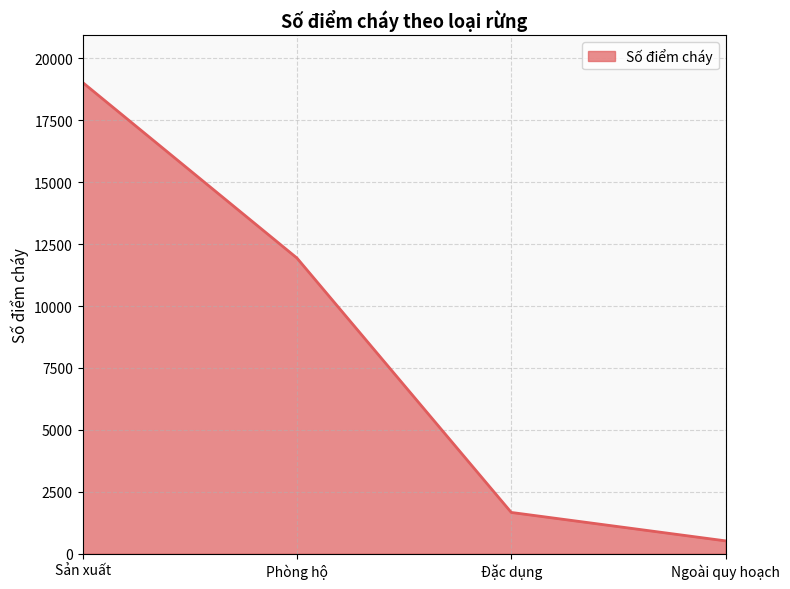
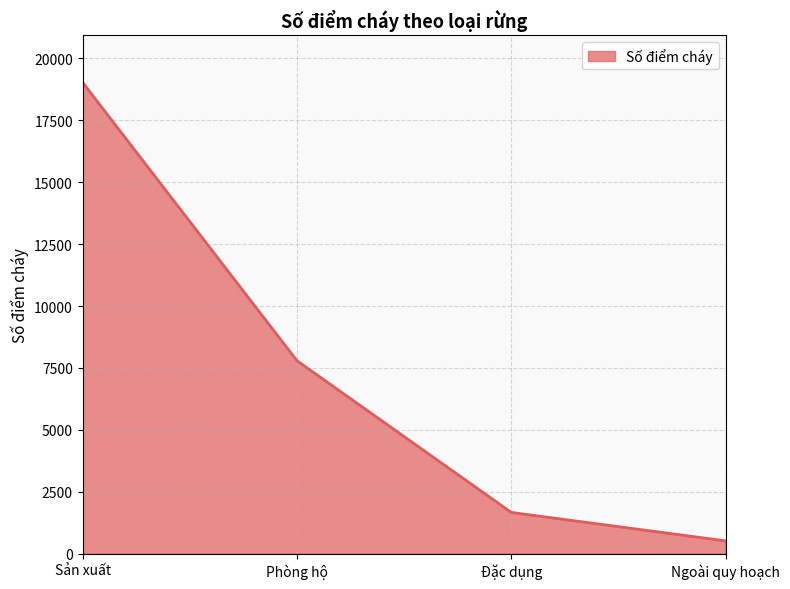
  {
    "Sản xuất": 19000,
-   "Phòng hộ": 11900,
+   "Phòng hộ": 7800,
    "Đặc dụng": 1700,
    "Ngoài quy hoạch": 500
  }
